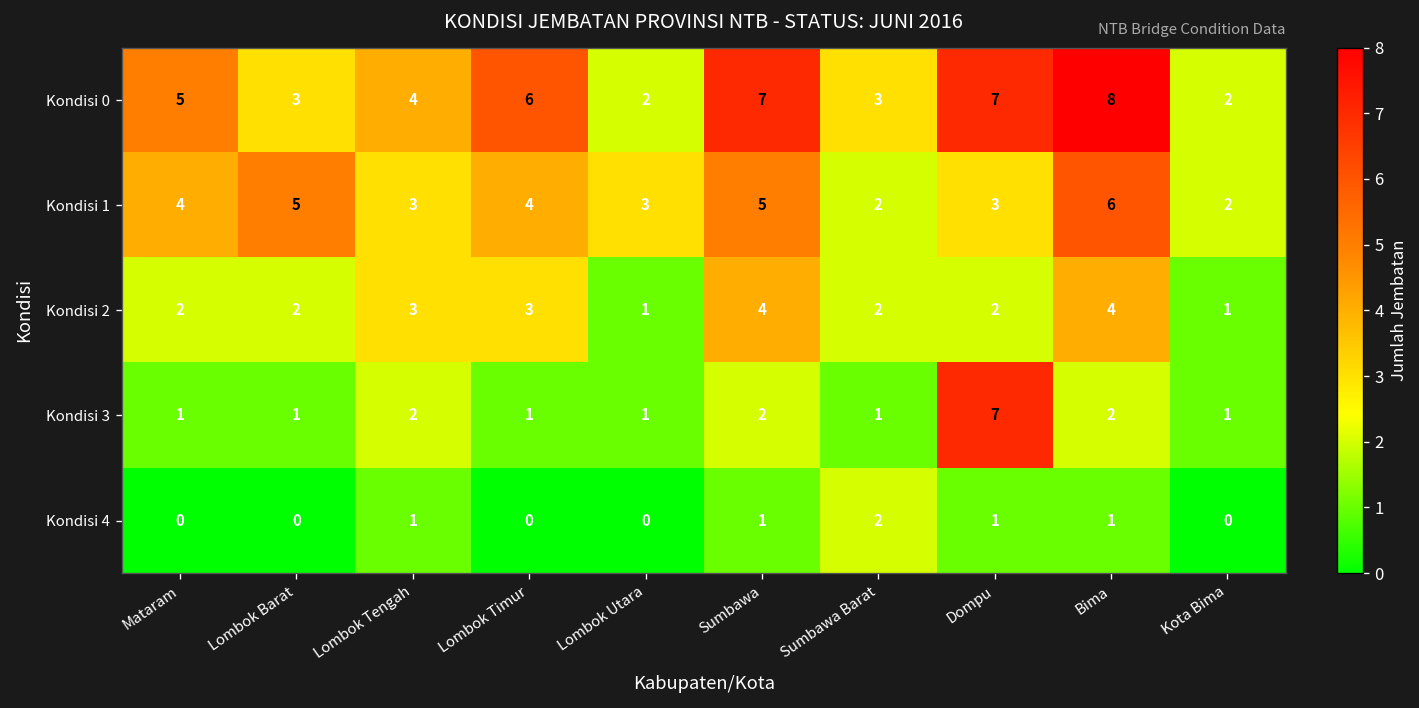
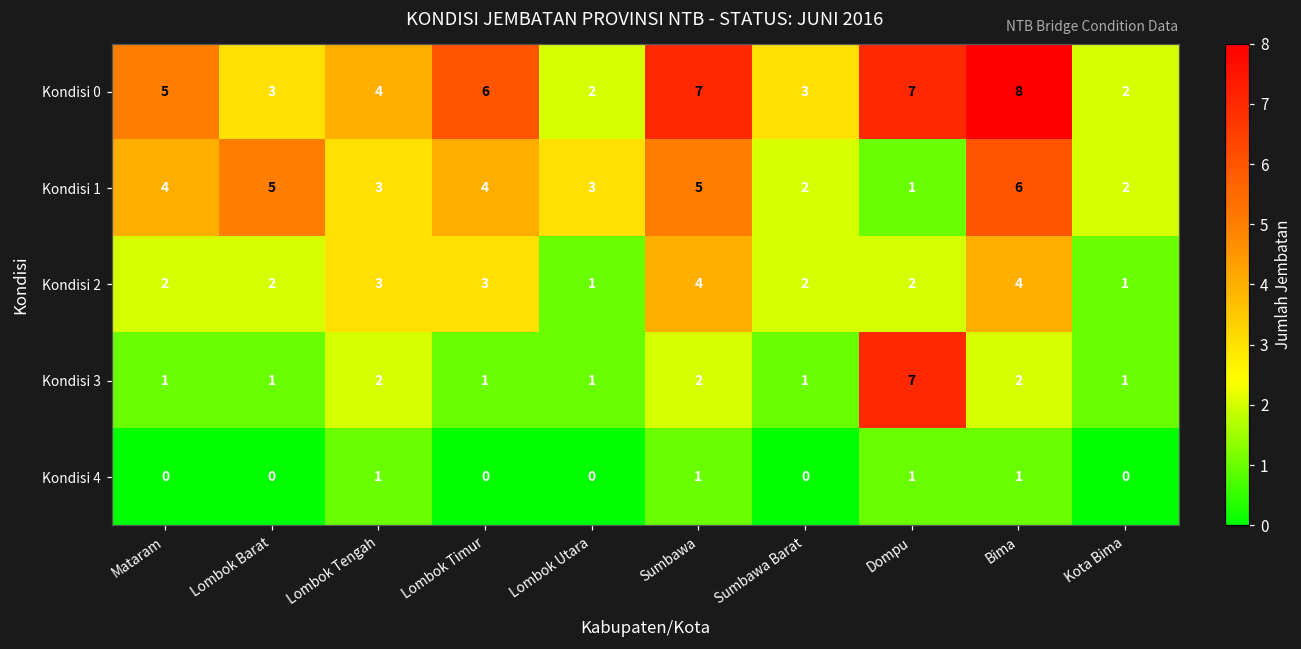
  {
    "Kondisi 0": {
      "Mataram": 5,
      "Lombok Barat": 3,
      "Lombok Tengah": 4,
      "Lombok Timur": 6,
      "Lombok Utara": 2,
      "Sumbawa": 7,
      "Sumbawa Barat": 3,
      "Dompu": 7,
      "Bima": 8,
      "Kota Bima": 2
    },
    "Kondisi 1": {
      "Mataram": 4,
      "Lombok Barat": 5,
      "Lombok Tengah": 3,
      "Lombok Timur": 4,
      "Lombok Utara": 3,
      "Sumbawa": 5,
      "Sumbawa Barat": 2,
-     "Dompu": 3,
+     "Dompu": 1,
      "Bima": 6,
      "Kota Bima": 2
    },
    "Kondisi 2": {
      "Mataram": 2,
      "Lombok Barat": 2,
      "Lombok Tengah": 3,
      "Lombok Timur": 3,
      "Lombok Utara": 1,
      "Sumbawa": 4,
      "Sumbawa Barat": 2,
      "Dompu": 2,
      "Bima": 4,
      "Kota Bima": 1
    },
    "Kondisi 3": {
      "Mataram": 1,
      "Lombok Barat": 1,
      "Lombok Tengah": 2,
      "Lombok Timur": 1,
      "Lombok Utara": 1,
      "Sumbawa": 2,
      "Sumbawa Barat": 1,
      "Dompu": 7,
      "Bima": 2,
      "Kota Bima": 1
    },
    "Kondisi 4": {
      "Mataram": 0,
      "Lombok Barat": 0,
      "Lombok Tengah": 1,
      "Lombok Timur": 0,
      "Lombok Utara": 0,
      "Sumbawa": 1,
-     "Sumbawa Barat": 2,
+     "Sumbawa Barat": 0,
      "Dompu": 1,
      "Bima": 1,
      "Kota Bima": 0
    }
  }
